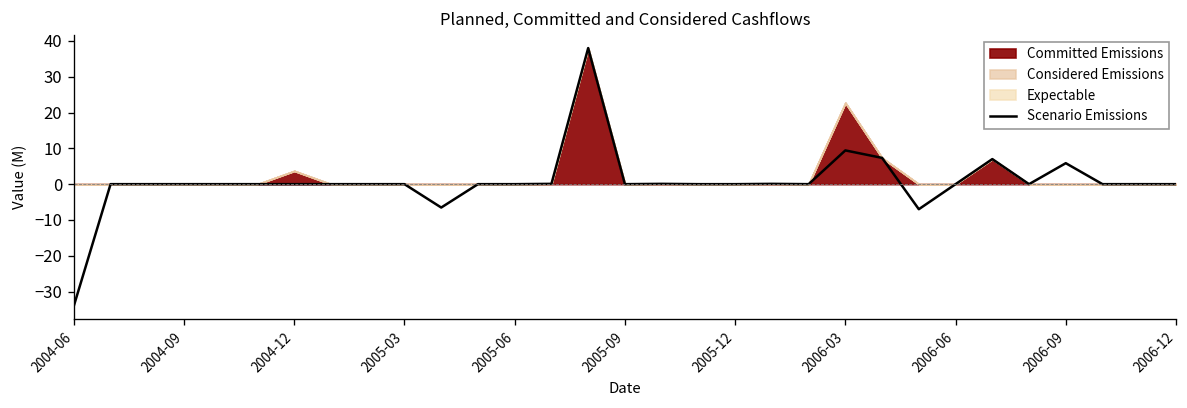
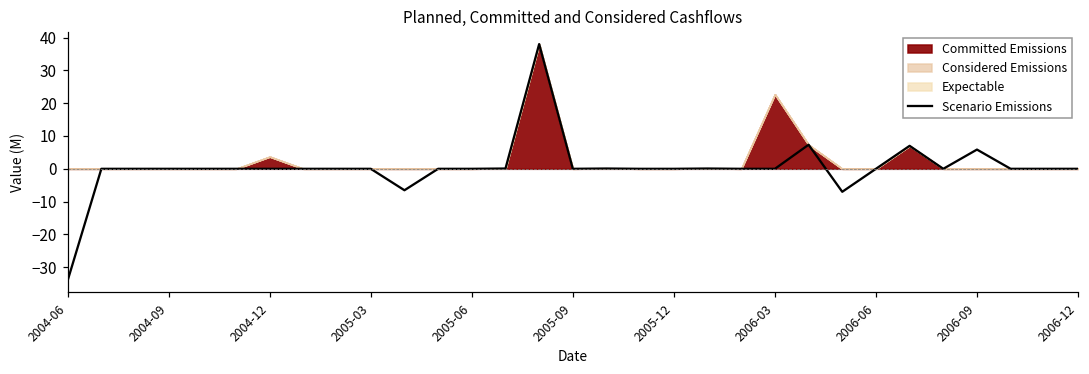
  {
    "Scenario Emissions": {
      "2004-06": -34,
      "2004-12": 0,
-     "2006-03": 9,
+     "2006-03": 0,
      "2006-09": 6
    },
    "Expectable": {
      "2004-06": 0,
      "2006-09": 0
    }
  }
